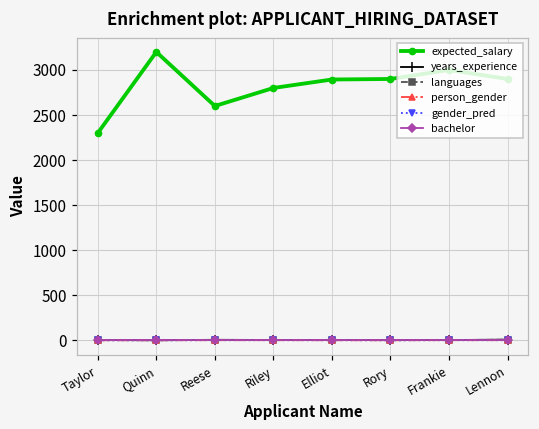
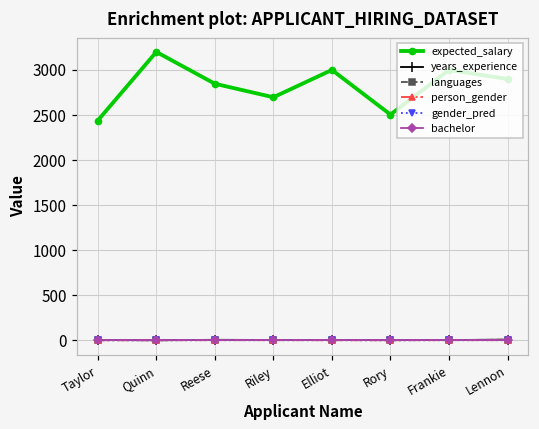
  {
    "expected_salary": {
-     "Taylor": 2300,
+     "Taylor": 2400,
      "Quinn": 3200,
-     "Reese": 2600,
-     "Riley": 2800,
-     "Elliot": 2900,
-     "Rory": 2900
+     "Reese": 2800,
+     "Riley": 2700,
+     "Elliot": 3000,
+     "Rory": 2500
    },
    "bachelor": {
      "Taylor": 0,
      "Quinn": 0,
      "Reese": 0,
      "Riley": 0,
      "Elliot": 0,
      "Rory": 0,
      "Frankie": 0,
      "Lennon": 0
    }
  }
